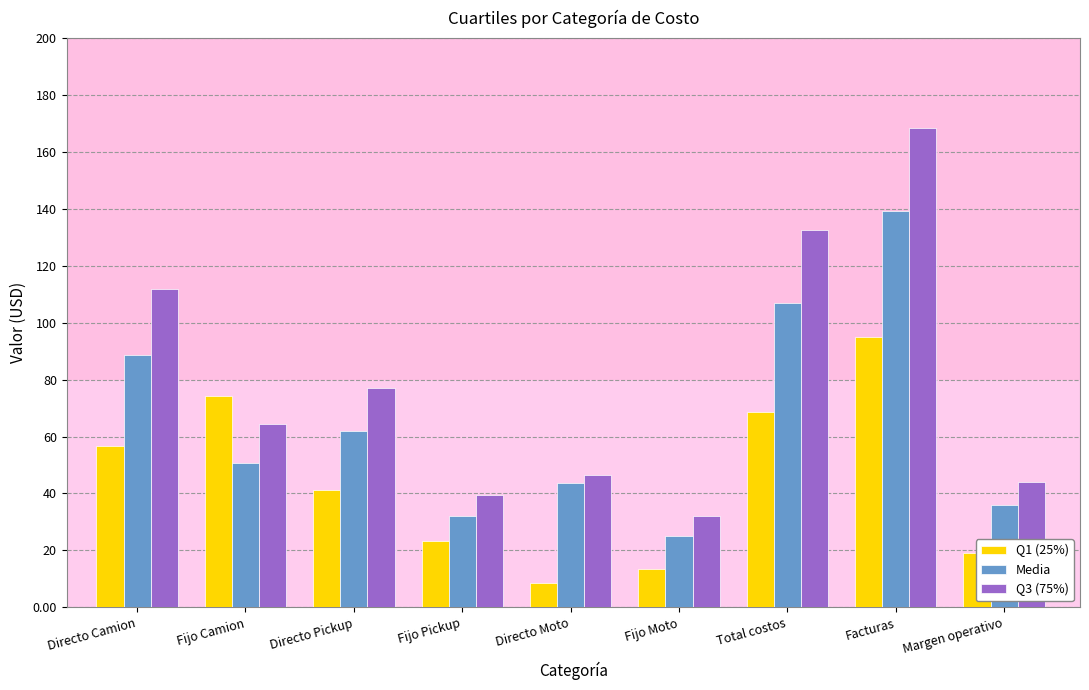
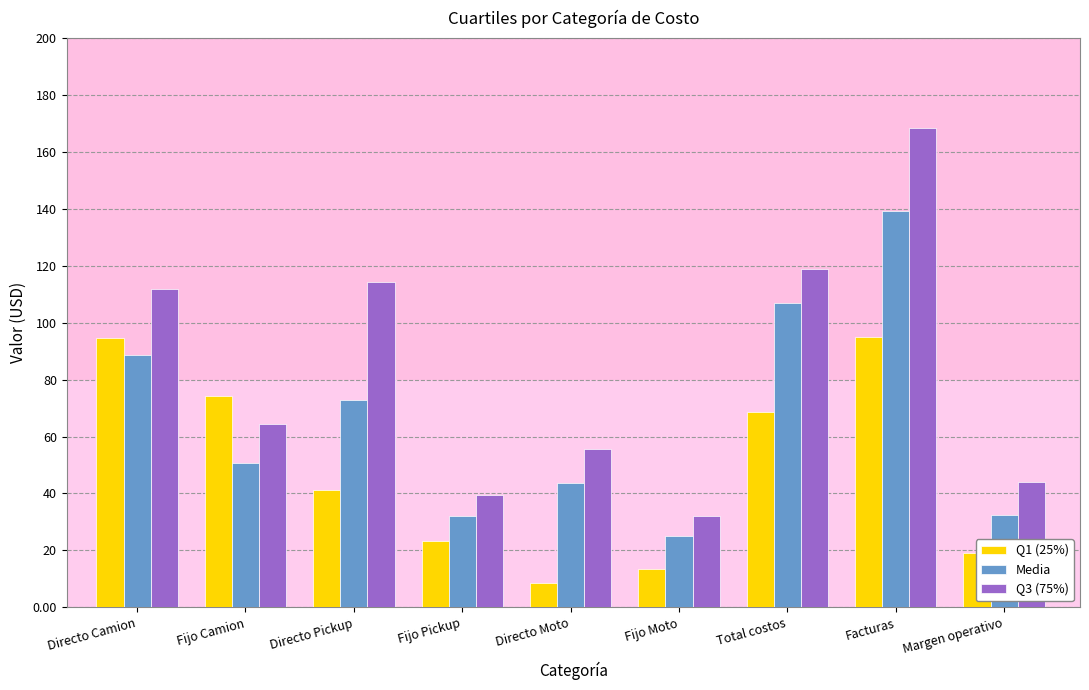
  {
    "Q1 (25%)": {
-     "Directo Camion": 57,
+     "Directo Camion": 95,
      "Fijo Camion": 74,
      "Directo Pickup": 41,
      "Fijo Pickup": 23,
      "Directo Moto": 9,
      "Fijo Moto": 14,
      "Total costos": 69,
      "Facturas": 95
    },
    "Media": {
      "Directo Camion": 89,
      "Fijo Camion": 51,
-     "Directo Pickup": 62,
+     "Directo Pickup": 73,
      "Fijo Pickup": 32,
      "Directo Moto": 44,
      "Fijo Moto": 25,
      "Total costos": 107,
      "Facturas": 139,
-     "Margen operativo": 36
+     "Margen operativo": 32
    },
    "Q3 (75%)": {
      "Directo Camion": 112,
      "Fijo Camion": 64,
-     "Directo Pickup": 77,
+     "Directo Pickup": 114,
      "Fijo Pickup": 39,
-     "Directo Moto": 47,
+     "Directo Moto": 56,
      "Fijo Moto": 32,
-     "Total costos": 132,
+     "Total costos": 119,
      "Facturas": 168,
      "Margen operativo": 44
    }
  }
